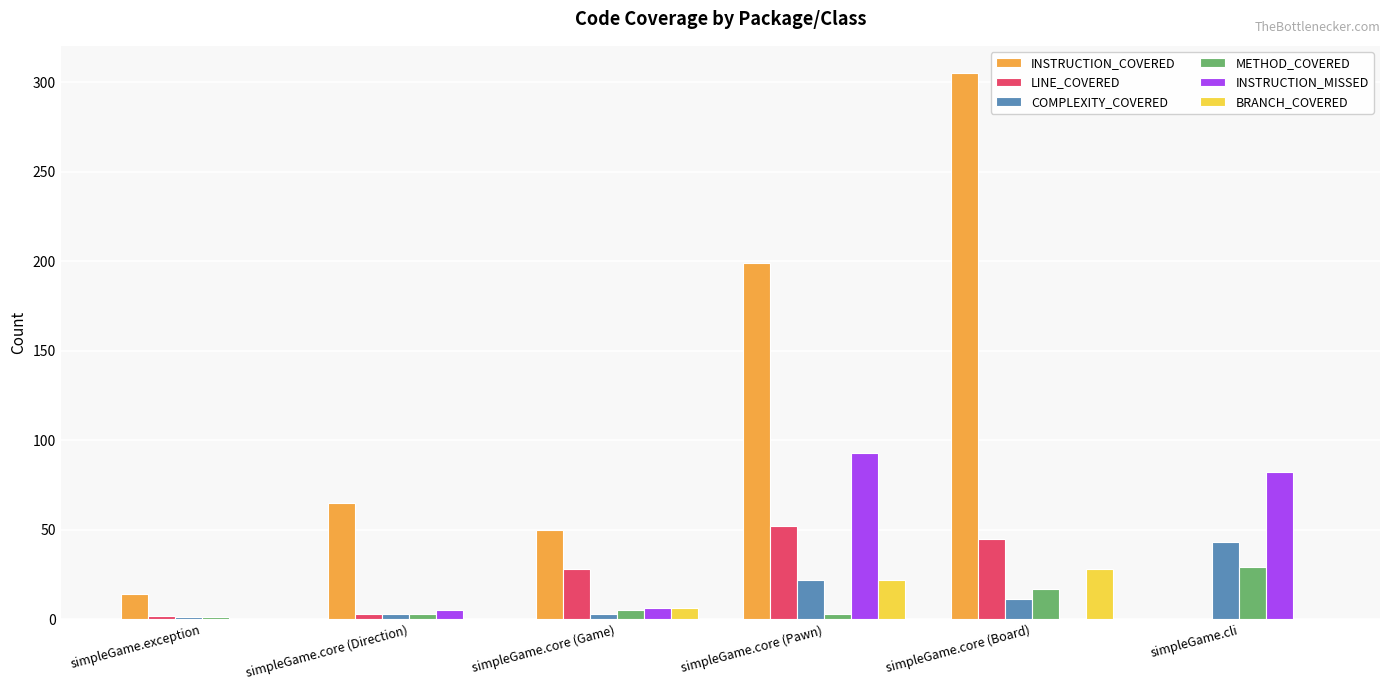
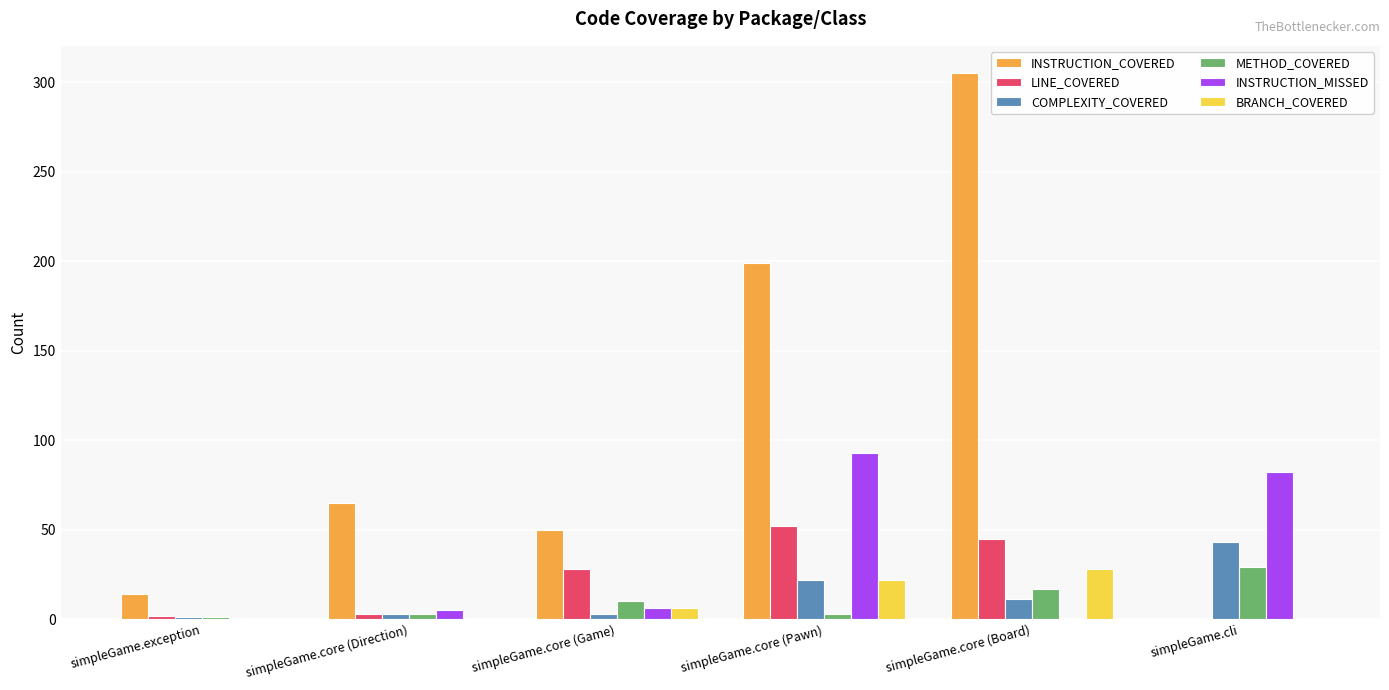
  {
    "LINE_COVERED": {
      "simpleGame.exception": 2,
      "simpleGame.core (Direction)": 3,
      "simpleGame.core (Game)": 28,
      "simpleGame.core (Pawn)": 52,
      "simpleGame.core (Board)": 45,
      "simpleGame.cli": 0
    },
    "COMPLEXITY_COVERED": {
      "simpleGame.core (Direction)": 3,
      "simpleGame.core (Game)": 3,
      "simpleGame.core (Pawn)": 22,
      "simpleGame.core (Board)": 11,
      "simpleGame.cli": 43
    },
    "METHOD_COVERED": {
      "simpleGame.core (Direction)": 3,
-     "simpleGame.core (Game)": 5,
+     "simpleGame.core (Game)": 10,
      "simpleGame.core (Pawn)": 3,
      "simpleGame.core (Board)": 17,
      "simpleGame.cli": 29
    },
    "INSTRUCTION_MISSED": {
      "simpleGame.exception": 0,
      "simpleGame.core (Direction)": 5,
      "simpleGame.core (Game)": 6,
      "simpleGame.core (Pawn)": 93,
      "simpleGame.core (Board)": 0,
      "simpleGame.cli": 82
    }
  }
